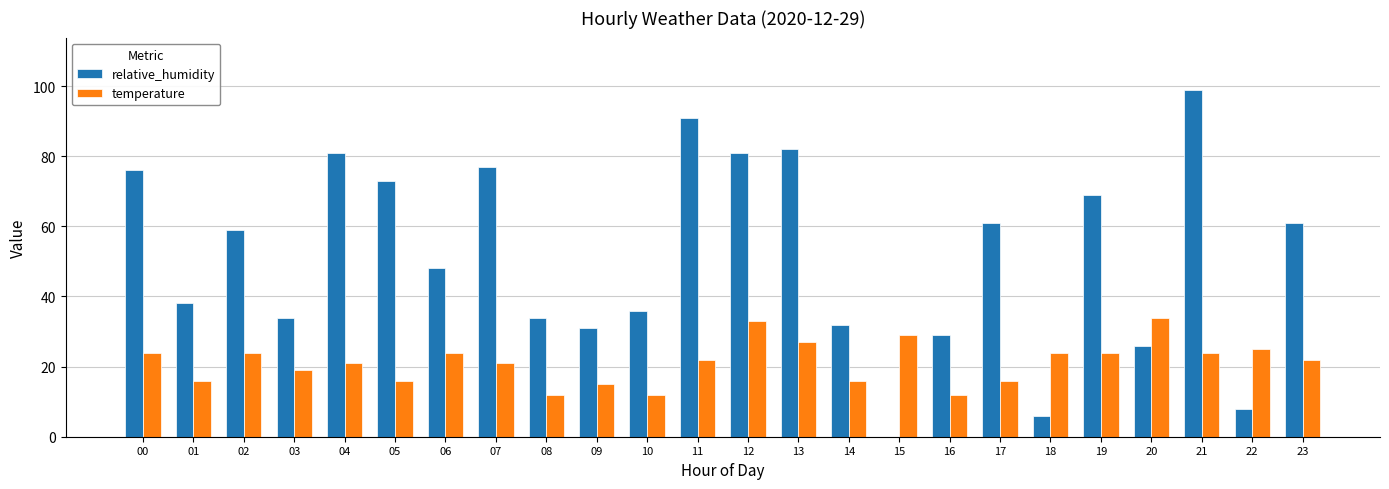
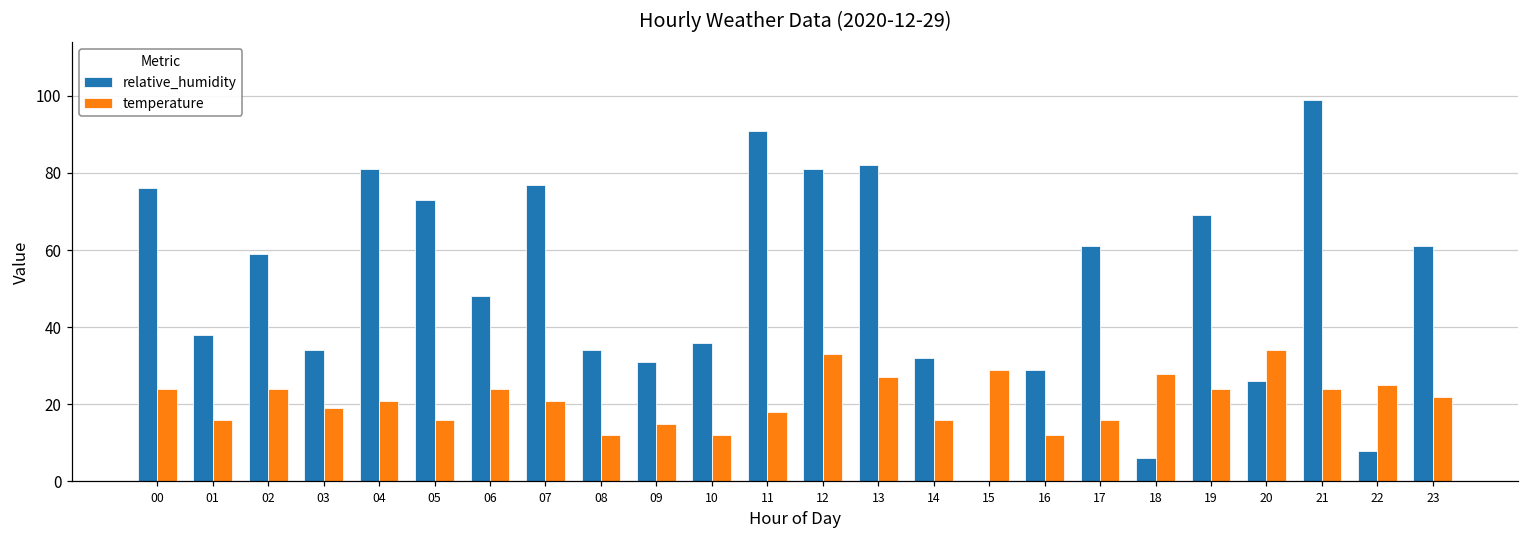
  {
    "relative_humidity": {
      "00": 76,
      "01": 38,
      "02": 59,
      "03": 34,
      "04": 81,
      "05": 73,
      "06": 48,
      "07": 77,
      "08": 34,
      "09": 31,
      "10": 36,
      "11": 91,
      "12": 81,
      "13": 82,
      "14": 32,
      "15": 0,
      "16": 29,
      "17": 61,
      "18": 6,
      "19": 69,
      "20": 26,
      "21": 99,
      "22": 8,
      "23": 61
    },
    "temperature": {
      "00": 24,
      "01": 16,
      "02": 24,
      "03": 19,
      "04": 21,
      "05": 16,
      "06": 24,
      "07": 21,
      "08": 12,
      "09": 15,
      "10": 12,
-     "11": 22,
+     "11": 18,
      "12": 33,
      "13": 27,
      "14": 16,
      "15": 29,
      "16": 12,
      "17": 16,
-     "18": 24,
+     "18": 28,
      "19": 24,
      "20": 34,
      "21": 24,
      "22": 25,
      "23": 22
    }
  }
